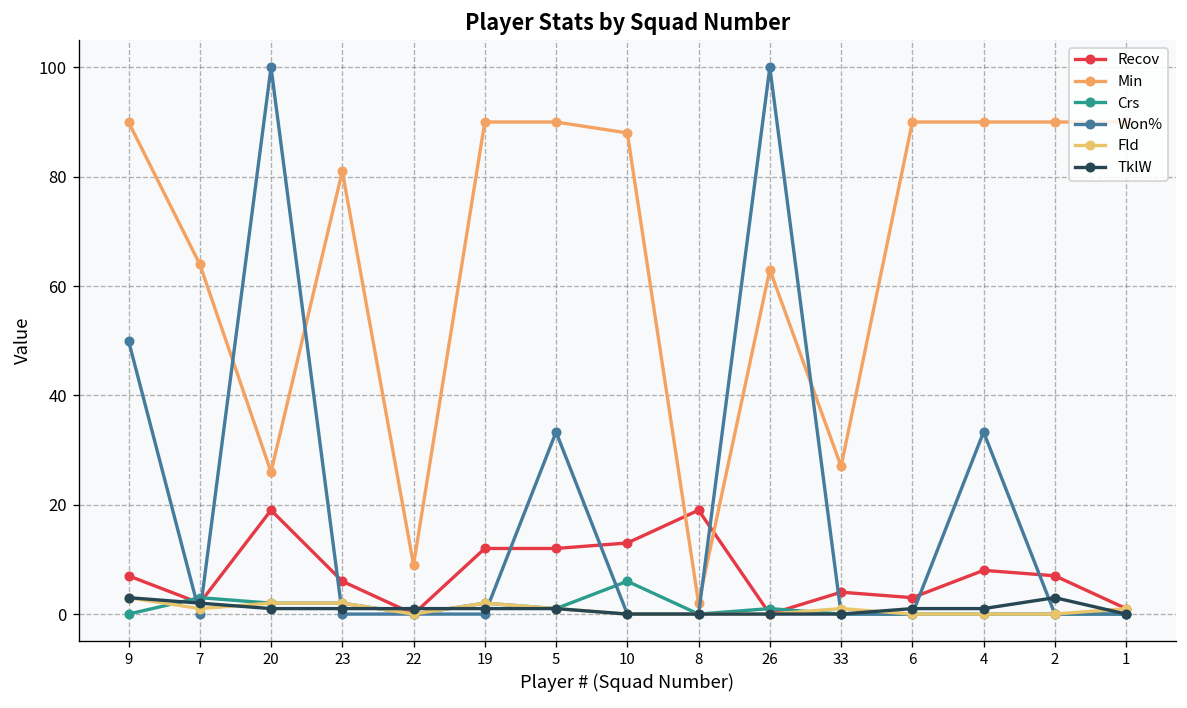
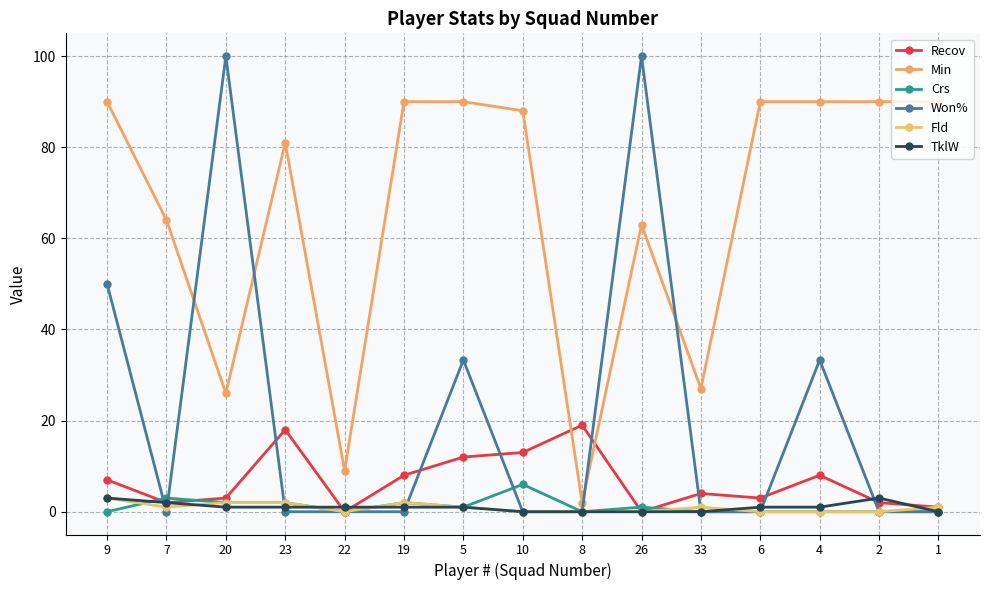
  {
    "Recov": {
      "9": 7,
-     "20": 19,
-     "23": 6,
-     "19": 12,
+     "20": 3,
+     "23": 18,
+     "19": 8,
      "5": 12,
      "10": 13,
      "8": 19,
      "33": 4,
      "6": 3,
      "4": 8,
-     "2": 7
+     "2": 2
    },
    "TklW": {
      "20": 1,
      "23": 1,
      "22": 1,
      "19": 1,
      "6": 1,
      "4": 1,
      "2": 3
    }
  }
